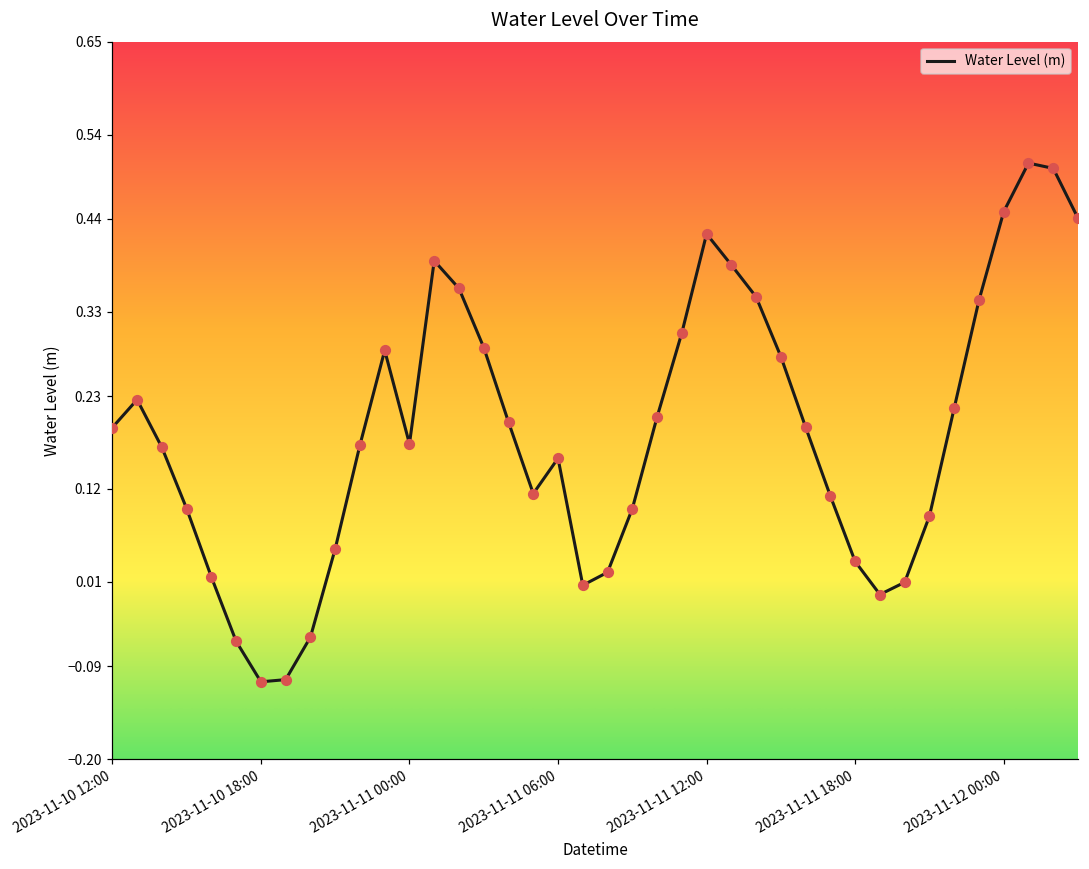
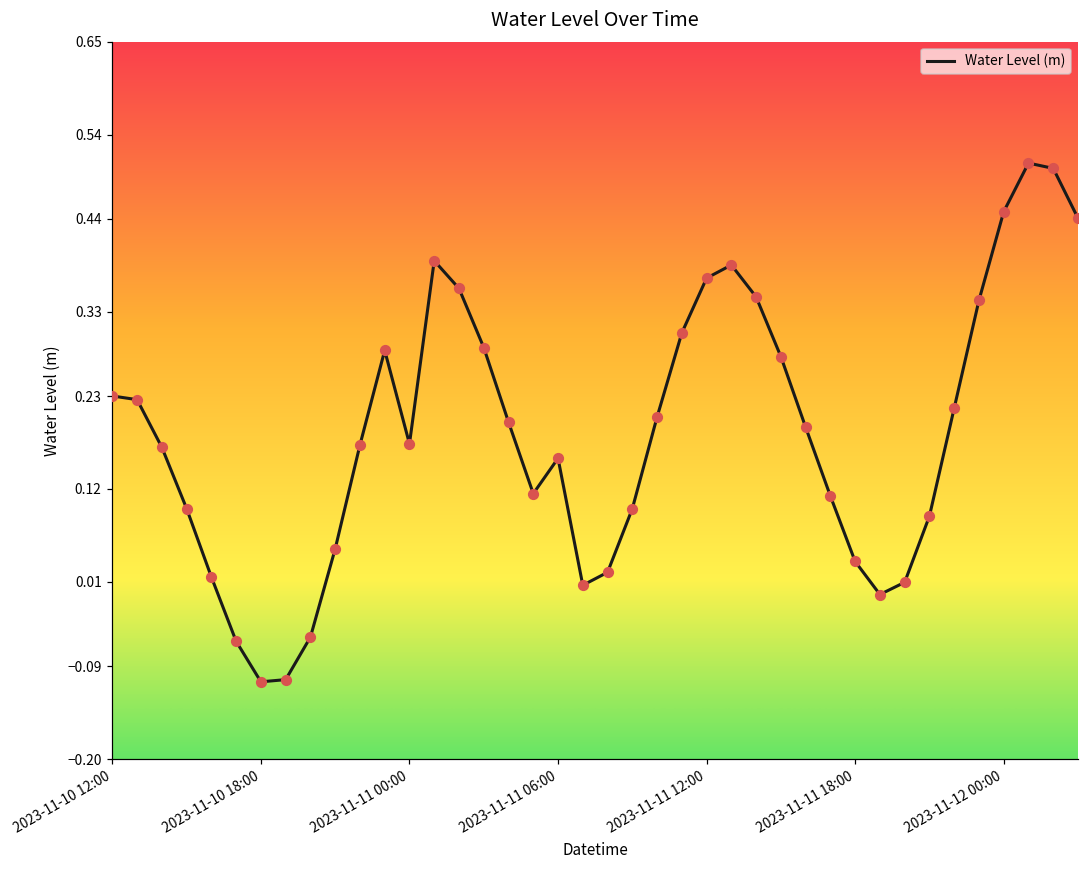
  {
-   "2023-11-10 12:00": 0.19,
+   "2023-11-10 12:00": 0.23,
    "2023-11-10 18:00": -0.11,
    "2023-11-11 00:00": 0.17,
    "2023-11-11 06:00": 0.16,
-   "2023-11-11 12:00": 0.42,
+   "2023-11-11 12:00": 0.37,
    "2023-11-11 18:00": 0.03,
    "2023-11-12 00:00": 0.45
  }
